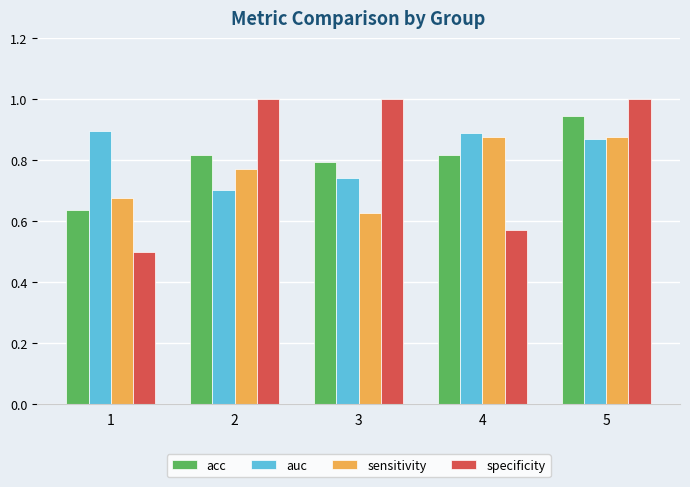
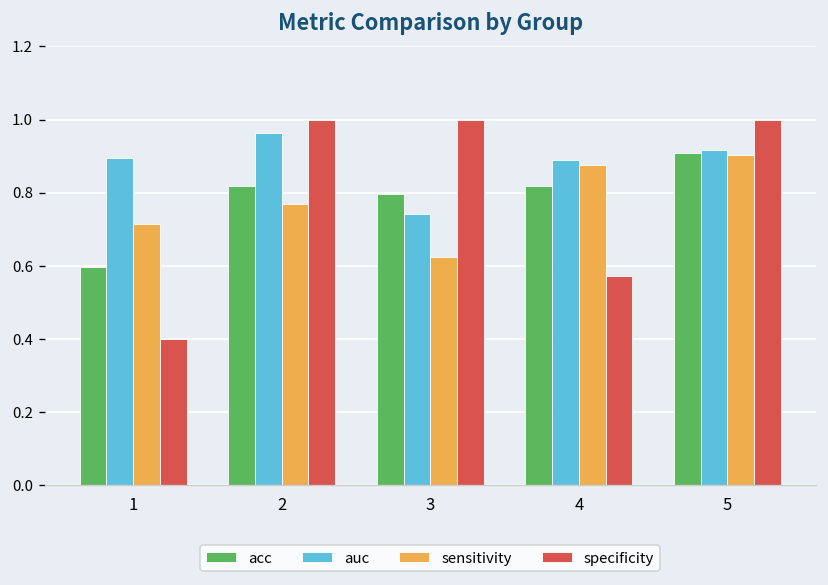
  {
    "acc": {
-     "1": 0.64,
+     "1": 0.60,
      "2": 0.82,
      "3": 0.80,
      "4": 0.82,
-     "5": 0.95
+     "5": 0.91
    },
    "auc": {
      "1": 0.90,
-     "2": 0.70,
+     "2": 0.96,
      "3": 0.74,
      "4": 0.89,
-     "5": 0.87
+     "5": 0.92
    },
    "sensitivity": {
-     "1": 0.68,
+     "1": 0.71,
      "2": 0.77,
      "3": 0.63,
      "4": 0.88,
-     "5": 0.88
+     "5": 0.90
    },
    "specificity": {
-     "1": 0.5,
+     "1": 0.4,
      "2": 1.0,
      "3": 1.0,
      "4": 0.57,
      "5": 1.0
    }
  }
